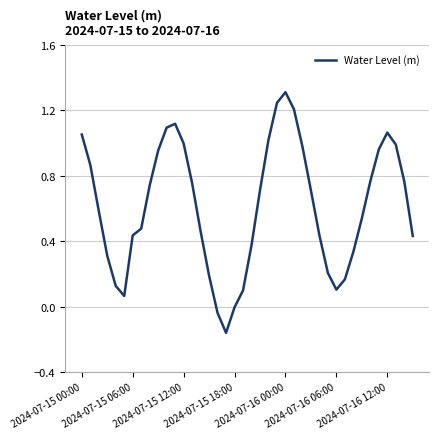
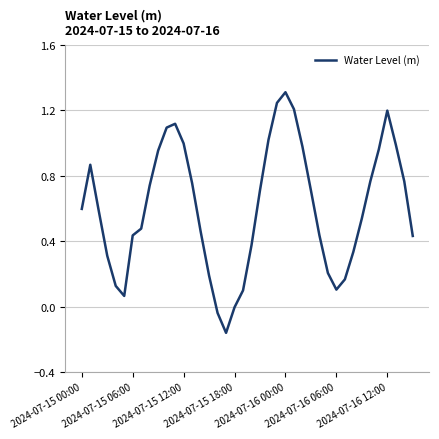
  {
-   "2024-07-15 00:00": 1.05,
+   "2024-07-15 00:00": 0.60,
    "2024-07-15 06:00": 0.44,
    "2024-07-15 12:00": 1.00,
    "2024-07-15 18:00": 0.00,
    "2024-07-16 00:00": 1.31,
    "2024-07-16 06:00": 0.10,
-   "2024-07-16 12:00": 1.06
+   "2024-07-16 12:00": 1.20
  }
